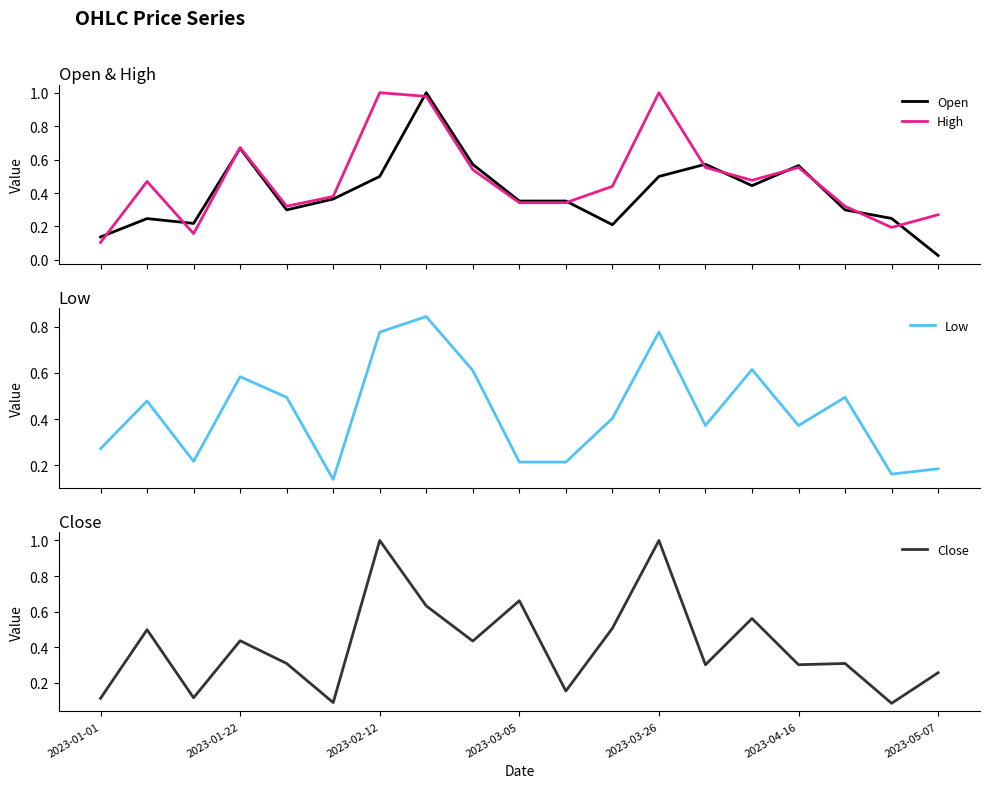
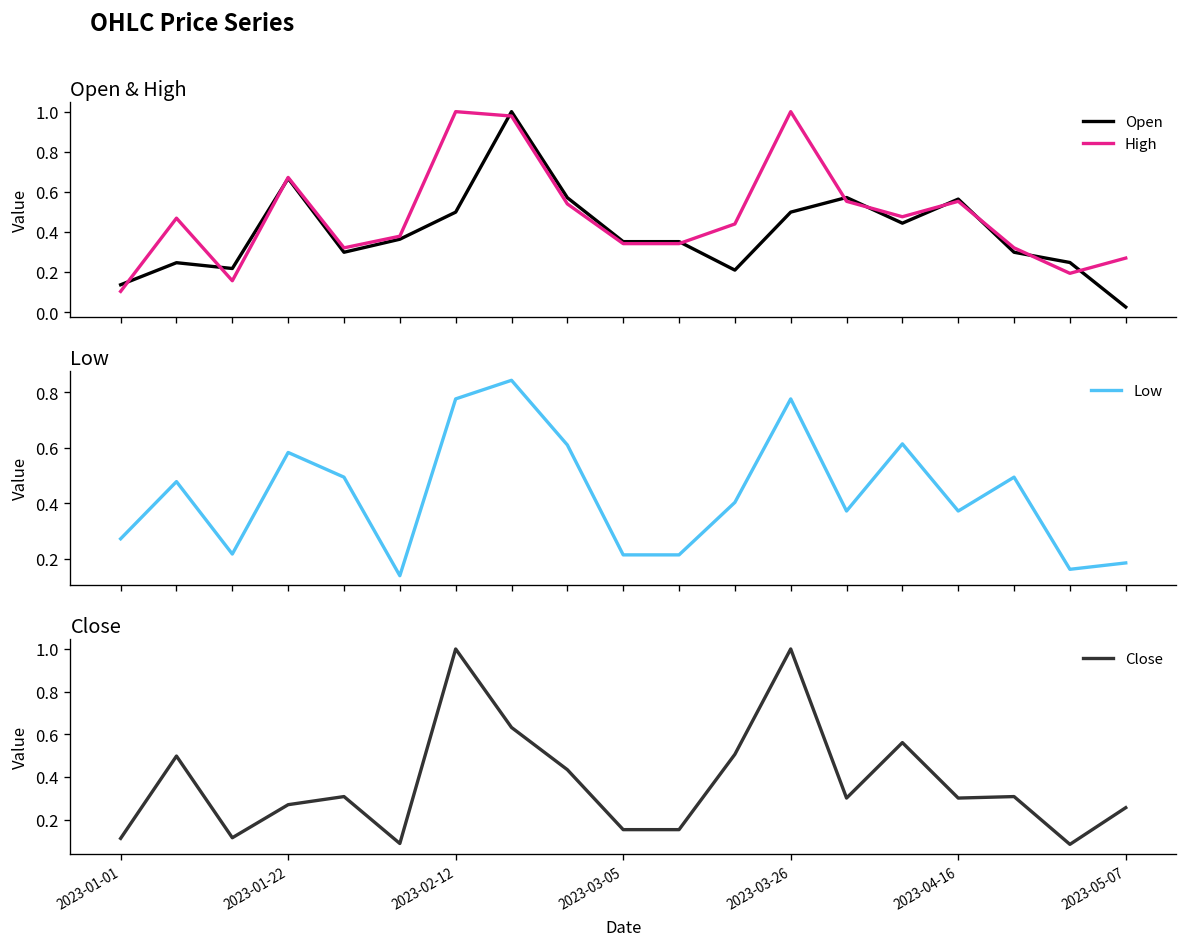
  {
    "Close": {
      "2023-01-01": 0.11,
-     "2023-01-22": 0.44,
+     "2023-01-22": 0.27,
      "2023-02-12": 1.00,
-     "2023-03-05": 0.66,
+     "2023-03-05": 0.15,
      "2023-03-26": 1.00,
      "2023-04-16": 0.30,
      "2023-05-07": 0.26
    }
  }
